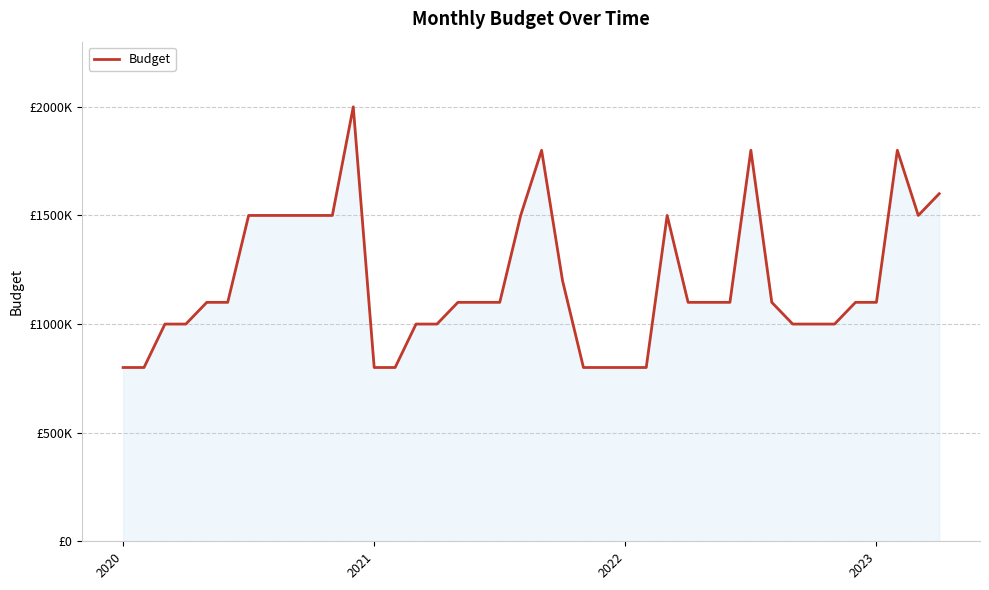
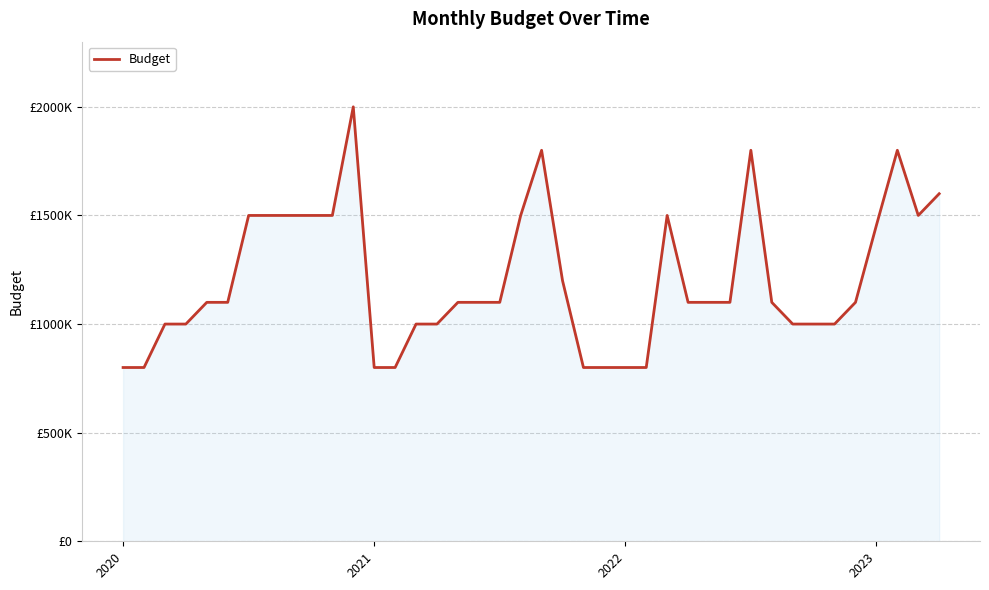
  {
    "2020": "£800000",
    "2021": "£800000",
    "2022": "£800000",
-   "2023": "£1100000"
+   "2023": "£1450000"
  }
